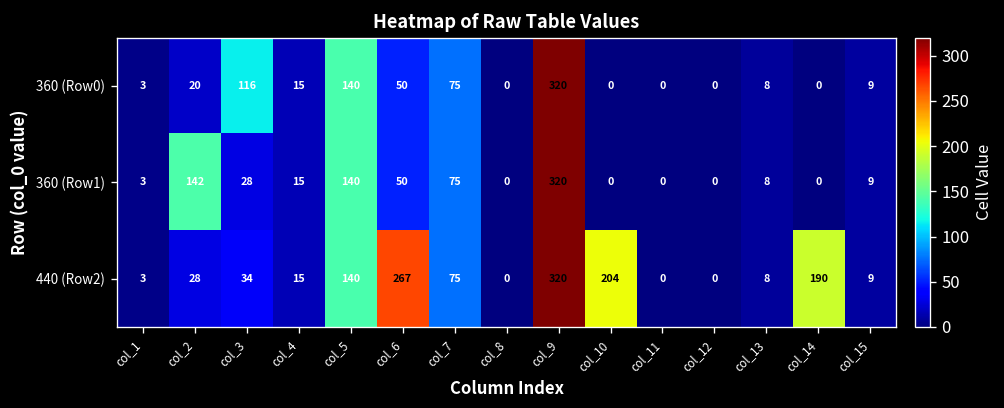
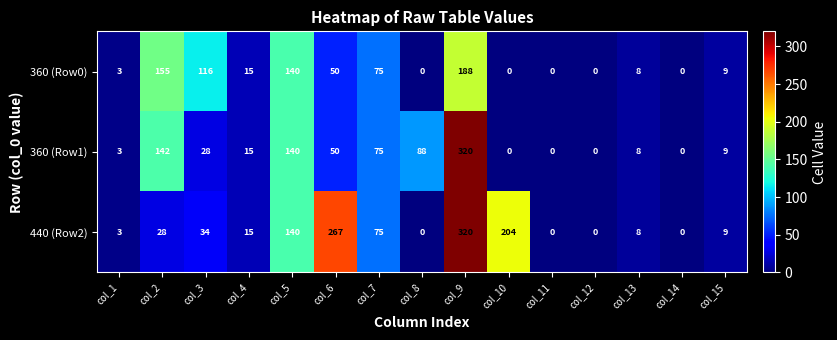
  {
    "360 (Row0)": {
      "col_1": 3,
-     "col_2": 20,
+     "col_2": 155,
      "col_3": 116,
      "col_4": 15,
      "col_5": 140,
      "col_6": 50,
      "col_7": 75,
      "col_8": 0,
-     "col_9": 320,
+     "col_9": 188,
      "col_10": 0,
      "col_11": 0,
      "col_12": 0,
      "col_13": 8,
      "col_14": 0,
      "col_15": 9
    },
    "360 (Row1)": {
      "col_1": 3,
      "col_2": 142,
      "col_3": 28,
      "col_4": 15,
      "col_5": 140,
      "col_6": 50,
      "col_7": 75,
-     "col_8": 0,
+     "col_8": 88,
      "col_9": 320,
      "col_10": 0,
      "col_11": 0,
      "col_12": 0,
      "col_13": 8,
      "col_14": 0,
      "col_15": 9
    },
    "440 (Row2)": {
      "col_1": 3,
      "col_2": 28,
      "col_3": 34,
      "col_4": 15,
      "col_5": 140,
      "col_6": 267,
      "col_7": 75,
      "col_8": 0,
      "col_9": 320,
      "col_10": 204,
      "col_11": 0,
      "col_12": 0,
      "col_13": 8,
-     "col_14": 190,
+     "col_14": 0,
      "col_15": 9
    }
  }
